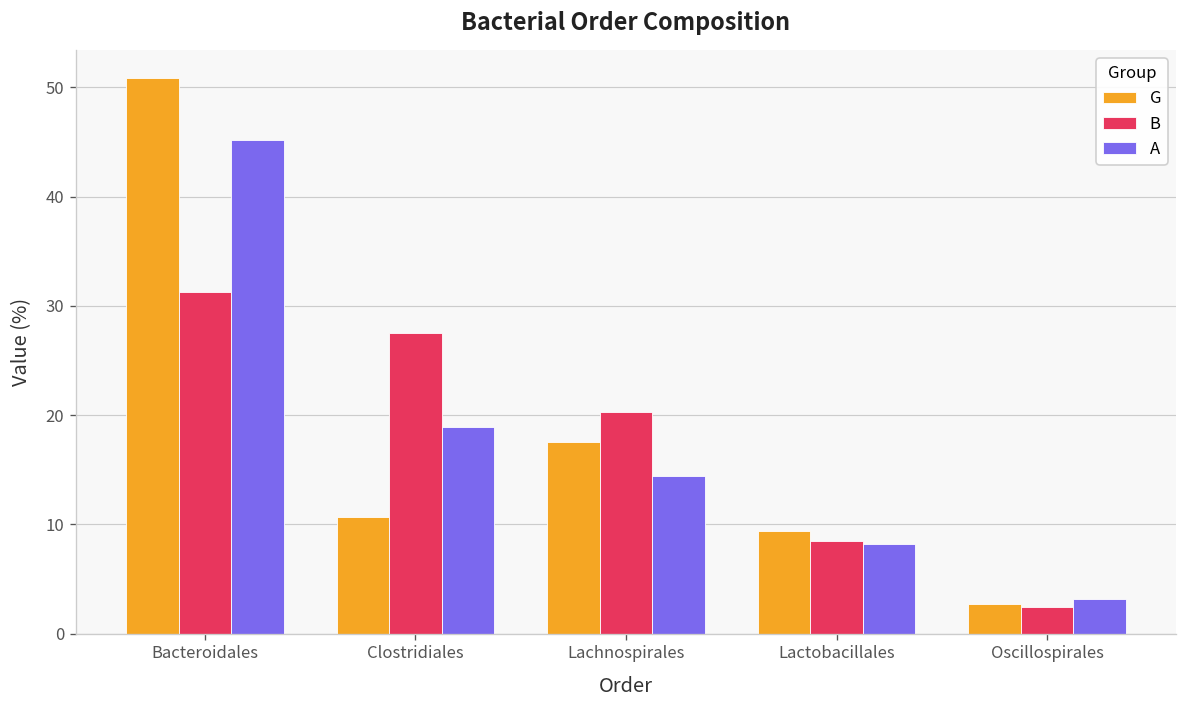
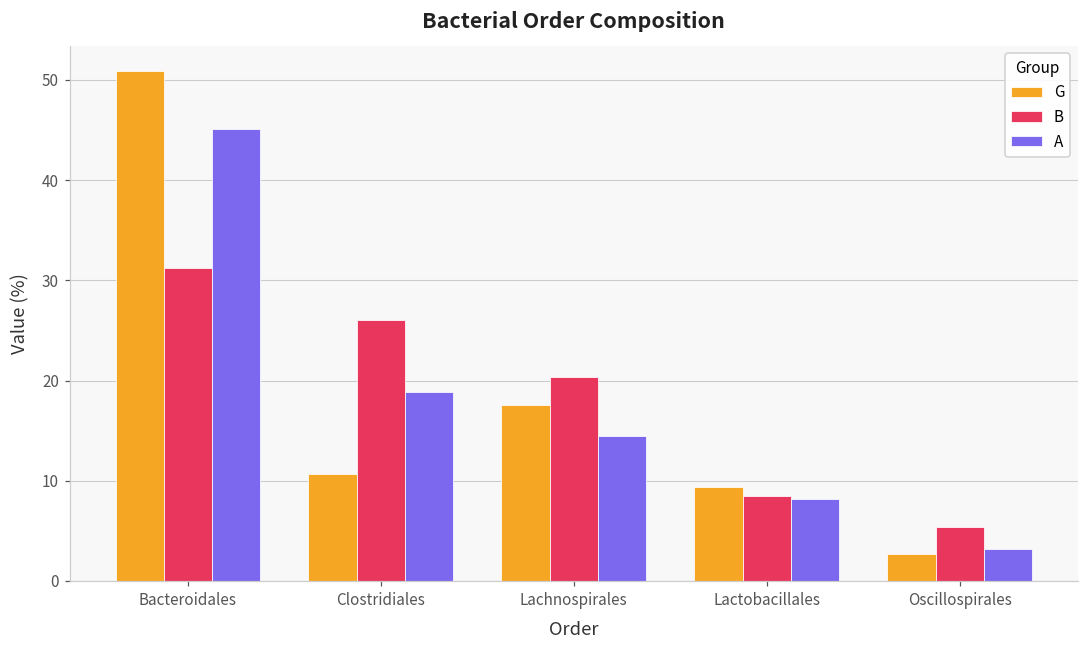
  {
    "G": {
      "Bacteroidales": 51,
      "Clostridiales": 11,
      "Lachnospirales": 18,
      "Lactobacillales": 9,
      "Oscillospirales": 3
    },
    "B": {
      "Bacteroidales": 31,
-     "Clostridiales": 28,
+     "Clostridiales": 26,
      "Lachnospirales": 20,
      "Lactobacillales": 9,
-     "Oscillospirales": 2
+     "Oscillospirales": 5
    },
    "A": {
      "Bacteroidales": 45,
      "Clostridiales": 19,
      "Lachnospirales": 14,
      "Lactobacillales": 8,
      "Oscillospirales": 3
    }
  }
